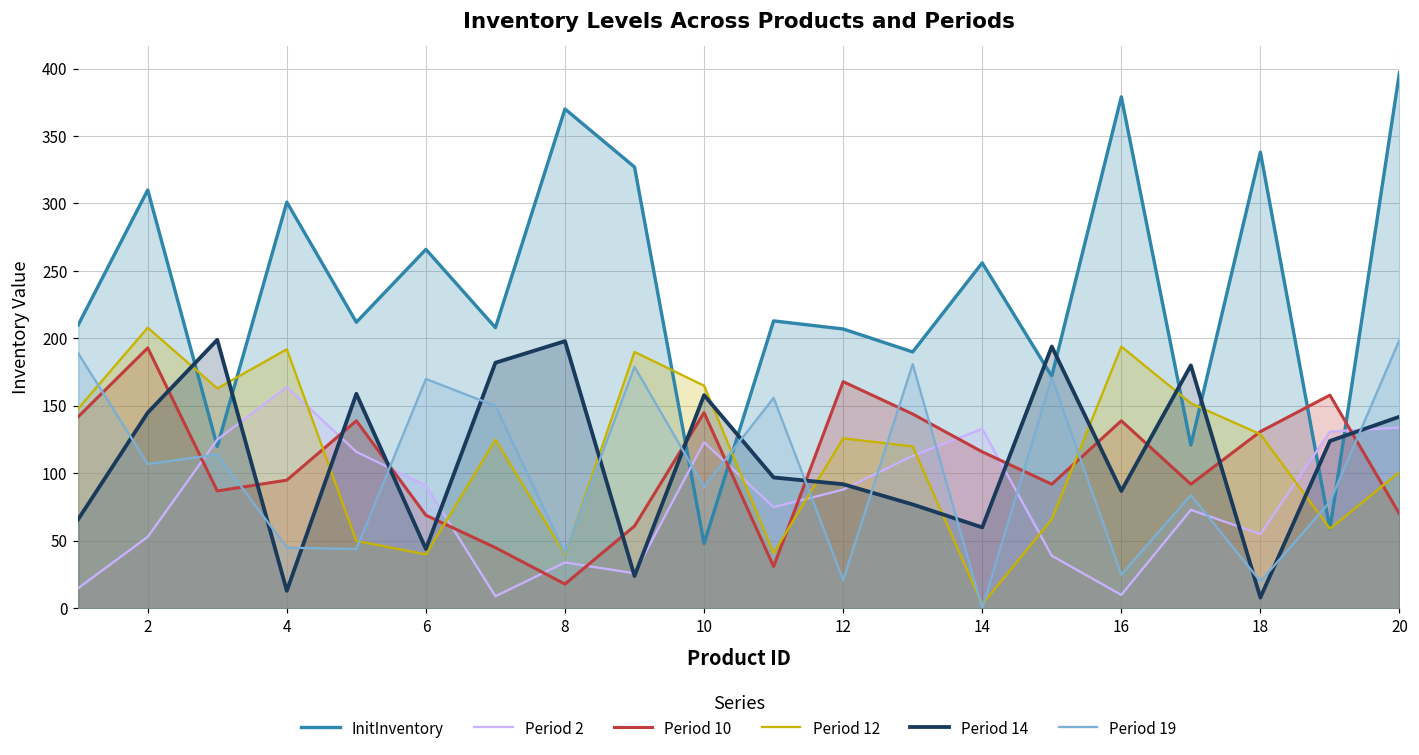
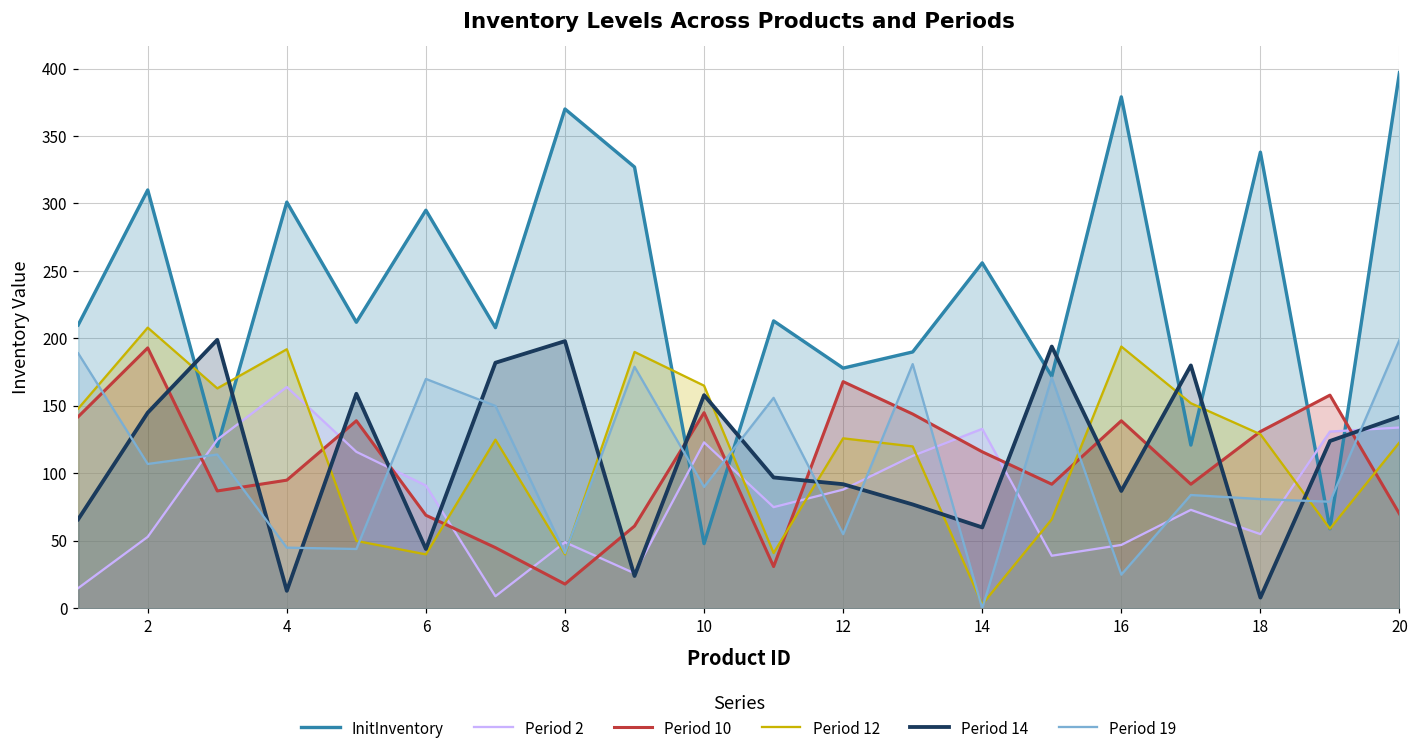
  {
    "InitInventory": {
      "2": 310,
      "4": 301,
-     "6": 266,
+     "6": 295,
      "8": 370,
      "10": 48,
-     "12": 207,
+     "12": 178,
      "14": 256,
      "16": 379,
      "18": 338,
      "20": 397
    },
    "Period 2": {
      "2": 53,
      "4": 164,
      "6": 91,
-     "8": 34,
+     "8": 49,
      "10": 123,
      "12": 88,
      "14": 133,
-     "16": 10,
+     "16": 47,
      "18": 55,
      "20": 134
    },
    "Period 10": {
      "2": 193,
      "4": 95,
      "6": 69,
      "8": 18,
      "10": 145,
      "12": 168,
      "14": 116,
      "16": 139,
      "20": 70
    },
    "Period 12": {
      "2": 208,
      "4": 192,
      "6": 40,
      "10": 165,
      "12": 126,
      "14": 3,
      "16": 194,
-     "20": 101
+     "20": 123
    },
    "Period 14": {
      "2": 145,
      "4": 13,
      "6": 44,
      "8": 198,
      "10": 158,
      "12": 92,
      "14": 60,
      "16": 87,
      "18": 8,
      "20": 142
    },
    "Period 19": {
      "2": 107,
      "4": 45,
      "6": 170,
      "10": 90,
-     "12": 21,
+     "12": 55,
      "14": 0,
      "16": 25,
-     "18": 20,
+     "18": 81,
      "20": 199
    }
  }
